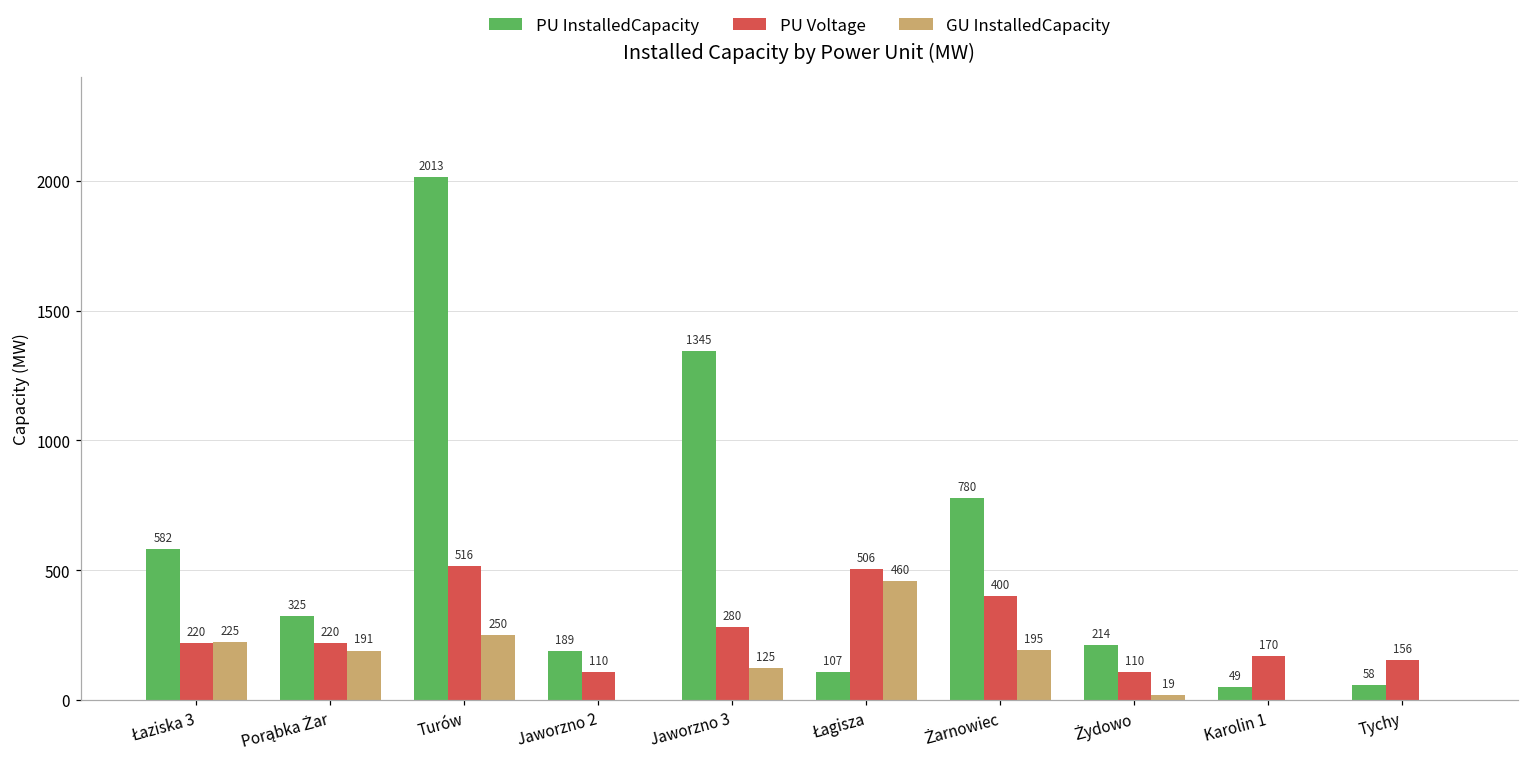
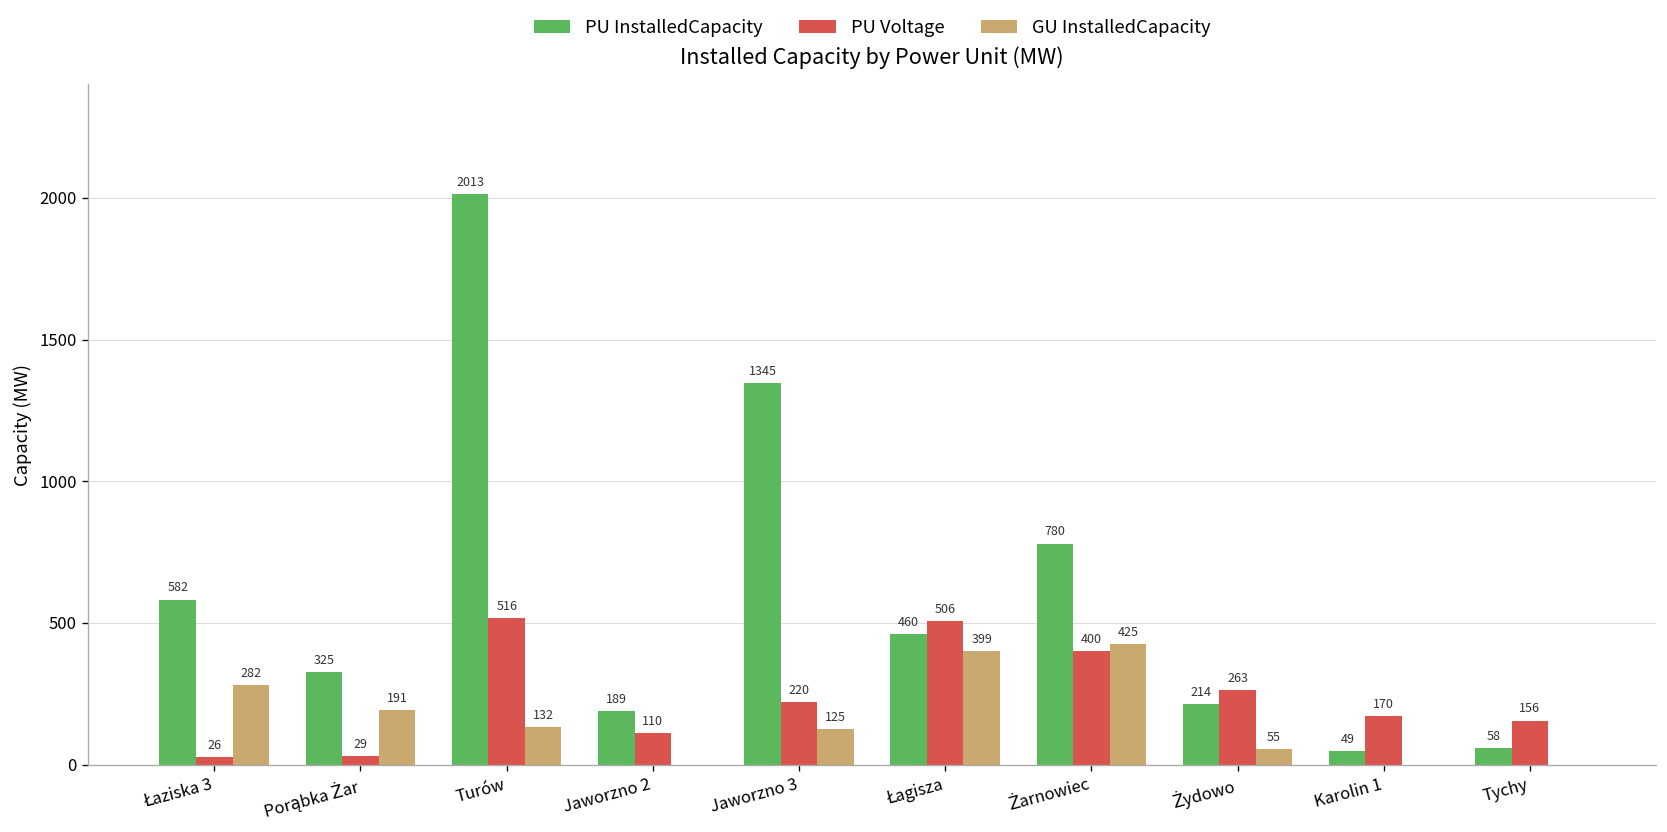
  {
    "PU InstalledCapacity": {
      "Łaziska 3": 582,
      "Porąbka Żar": 325,
      "Turów": 2013,
      "Jaworzno 2": 189,
      "Jaworzno 3": 1345,
-     "Łagisza": 107,
+     "Łagisza": 460,
      "Żarnowiec": 780,
      "Żydowo": 214,
      "Karolin 1": 49,
      "Tychy": 58
    },
    "PU Voltage": {
-     "Łaziska 3": 220,
-     "Porąbka Żar": 220,
+     "Łaziska 3": 26,
+     "Porąbka Żar": 29,
      "Turów": 516,
      "Jaworzno 2": 110,
-     "Jaworzno 3": 280,
+     "Jaworzno 3": 220,
      "Łagisza": 506,
      "Żarnowiec": 400,
-     "Żydowo": 110,
+     "Żydowo": 263,
      "Karolin 1": 170,
      "Tychy": 156
    },
    "GU InstalledCapacity": {
-     "Łaziska 3": 225,
+     "Łaziska 3": 282,
      "Porąbka Żar": 191,
-     "Turów": 250,
+     "Turów": 132,
      "Jaworzno 3": 125,
-     "Łagisza": 460,
-     "Żarnowiec": 195,
-     "Żydowo": 19
+     "Łagisza": 399,
+     "Żarnowiec": 425,
+     "Żydowo": 55
    }
  }
